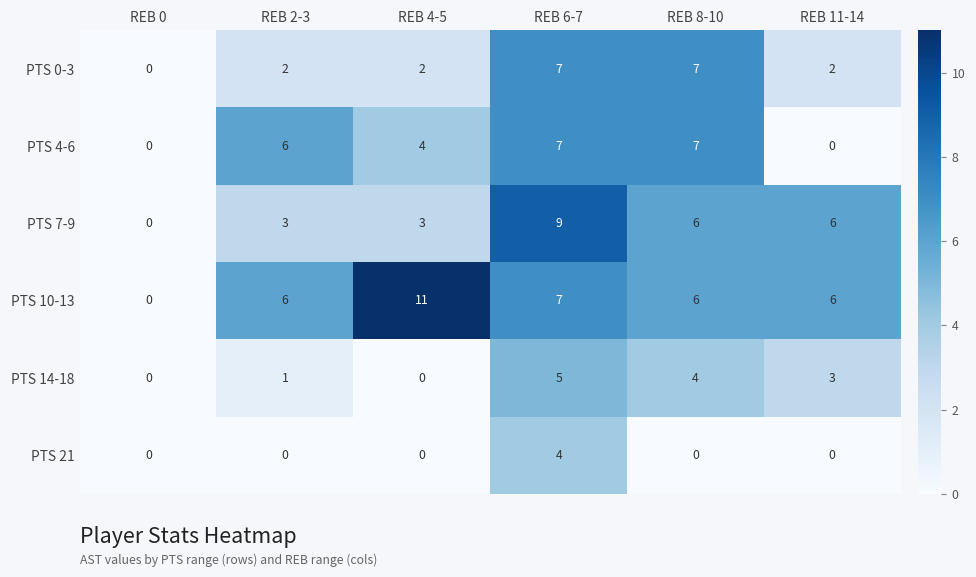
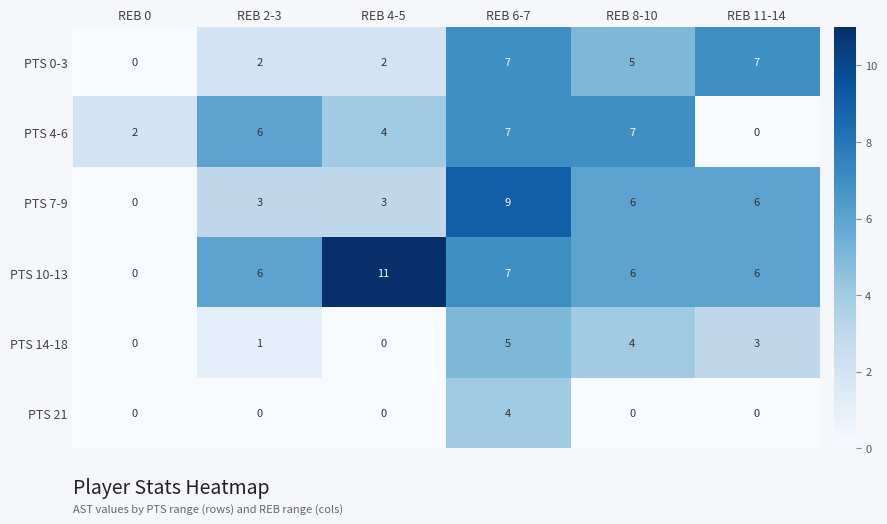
  {
    "PTS 0-3": {
      "REB 0": 0,
      "REB 2-3": 2,
      "REB 4-5": 2,
      "REB 6-7": 7,
-     "REB 8-10": 7,
-     "REB 11-14": 2
+     "REB 8-10": 5,
+     "REB 11-14": 7
    },
    "PTS 4-6": {
-     "REB 0": 0,
+     "REB 0": 2,
      "REB 2-3": 6,
      "REB 4-5": 4,
      "REB 6-7": 7,
      "REB 8-10": 7,
      "REB 11-14": 0
    },
    "PTS 7-9": {
      "REB 0": 0,
      "REB 2-3": 3,
      "REB 4-5": 3,
      "REB 6-7": 9,
      "REB 8-10": 6,
      "REB 11-14": 6
    },
    "PTS 10-13": {
      "REB 0": 0,
      "REB 2-3": 6,
      "REB 4-5": 11,
      "REB 6-7": 7,
      "REB 8-10": 6,
      "REB 11-14": 6
    },
    "PTS 14-18": {
      "REB 0": 0,
      "REB 2-3": 1,
      "REB 4-5": 0,
      "REB 6-7": 5,
      "REB 8-10": 4,
      "REB 11-14": 3
    },
    "PTS 21": {
      "REB 0": 0,
      "REB 2-3": 0,
      "REB 4-5": 0,
      "REB 6-7": 4,
      "REB 8-10": 0,
      "REB 11-14": 0
    }
  }
